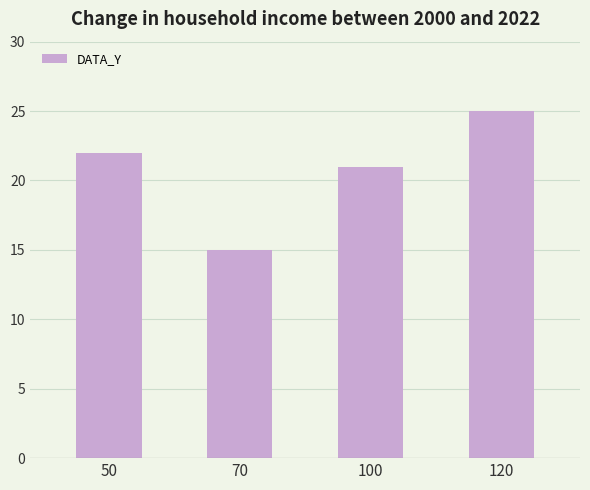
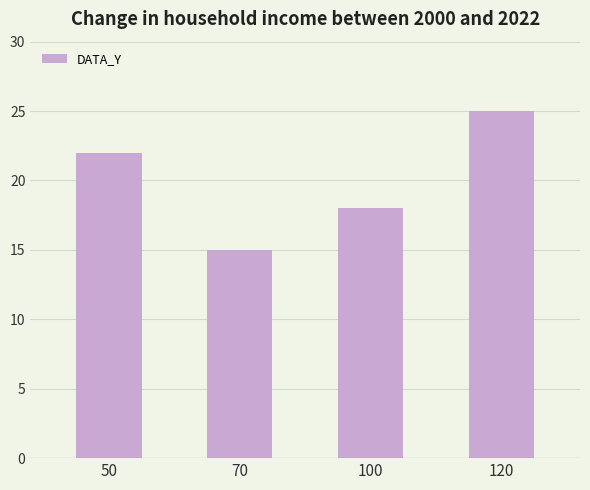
  {
    "50": 22,
    "70": 15,
-   "100": 21,
+   "100": 18,
    "120": 25
  }
